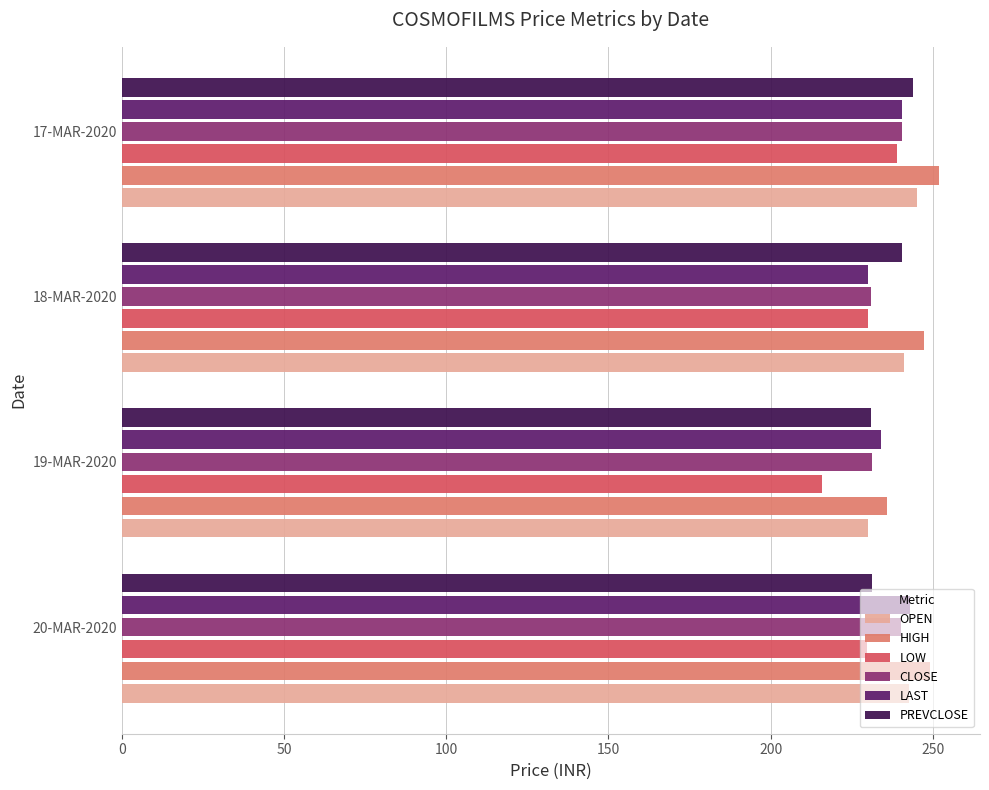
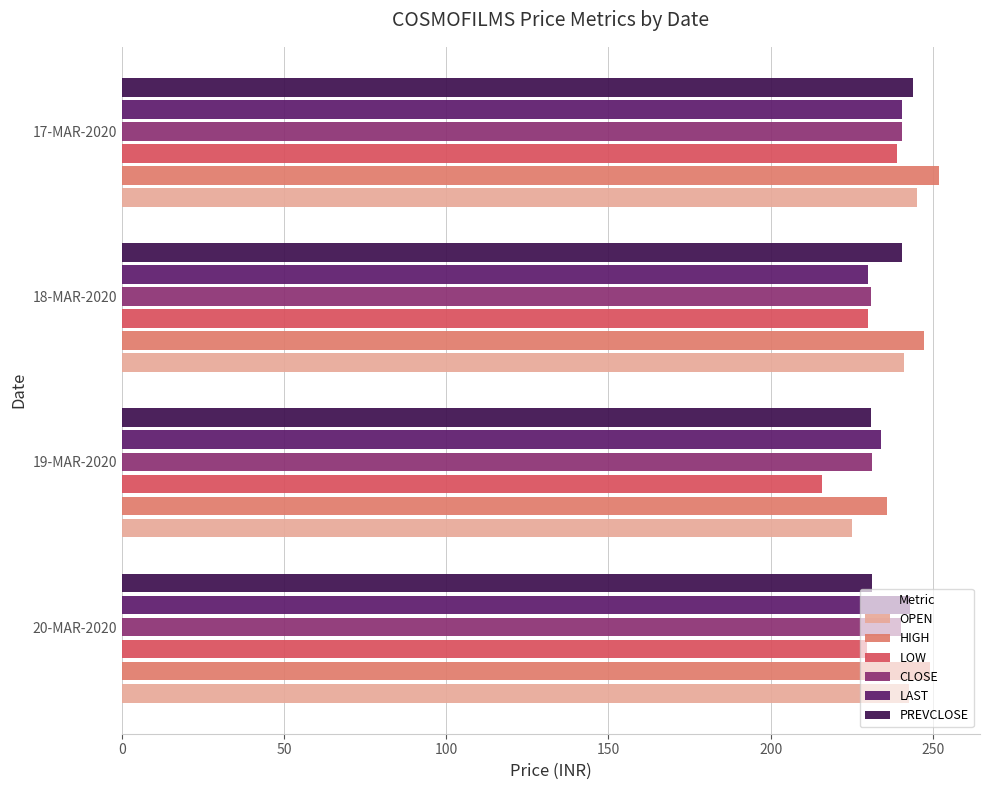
  {
    "OPEN": {
      "17-MAR-2020": 245,
      "18-MAR-2020": 241,
-     "19-MAR-2020": 230
+     "19-MAR-2020": 225
    }
  }
